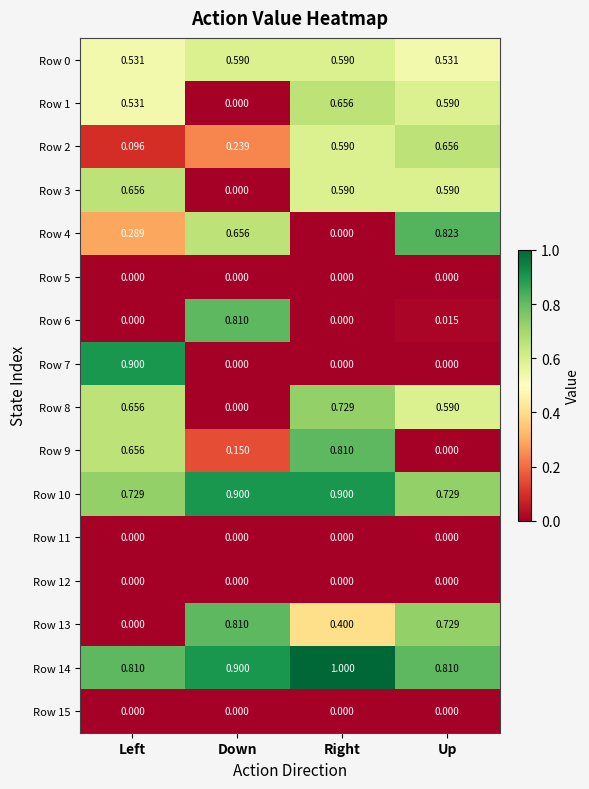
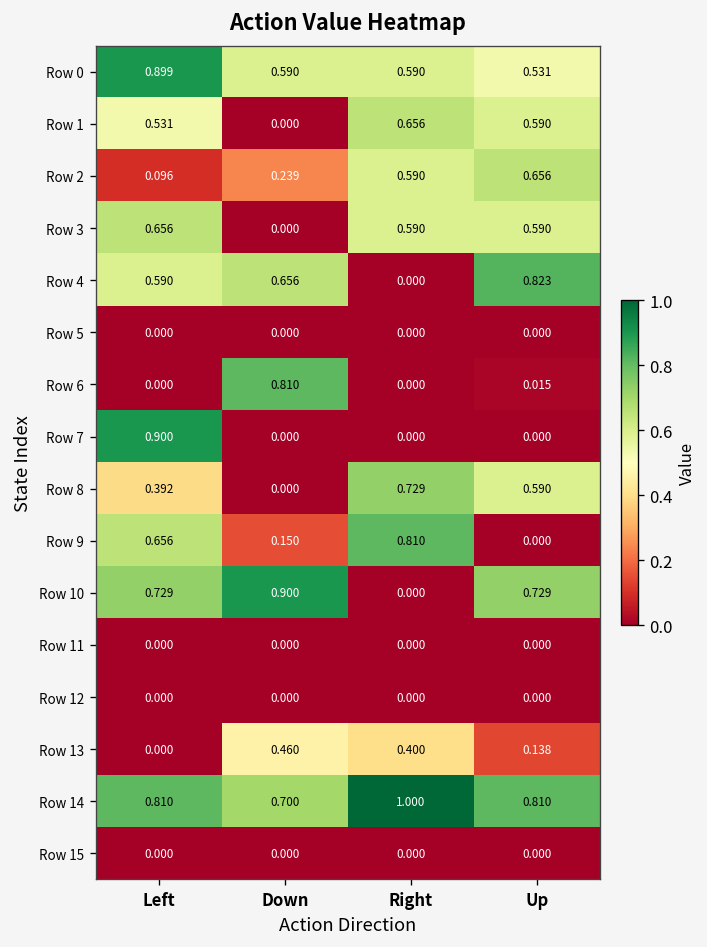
  {
    "Row 0": {
-     "Left": 0.531,
+     "Left": 0.899,
      "Down": 0.590,
      "Right": 0.590,
      "Up": 0.531
    },
    "Row 1": {
      "Left": 0.531,
      "Down": 0.000,
      "Right": 0.656,
      "Up": 0.590
    },
    "Row 2": {
      "Left": 0.096,
      "Down": 0.239,
      "Right": 0.590,
      "Up": 0.656
    },
    "Row 3": {
      "Left": 0.656,
      "Down": 0.000,
      "Right": 0.590,
      "Up": 0.590
    },
    "Row 4": {
-     "Left": 0.289,
+     "Left": 0.590,
      "Down": 0.656,
      "Right": 0.000,
      "Up": 0.823
    },
    "Row 5": {
      "Left": 0.000,
      "Down": 0.000,
      "Right": 0.000,
      "Up": 0.000
    },
    "Row 6": {
      "Left": 0.000,
      "Down": 0.810,
      "Right": 0.000,
      "Up": 0.015
    },
    "Row 7": {
      "Left": 0.900,
      "Down": 0.000,
      "Right": 0.000,
      "Up": 0.000
    },
    "Row 8": {
-     "Left": 0.656,
+     "Left": 0.392,
      "Down": 0.000,
      "Right": 0.729,
      "Up": 0.590
    },
    "Row 9": {
      "Left": 0.656,
      "Down": 0.150,
      "Right": 0.810,
      "Up": 0.000
    },
    "Row 10": {
      "Left": 0.729,
      "Down": 0.900,
-     "Right": 0.900,
+     "Right": 0.000,
      "Up": 0.729
    },
    "Row 11": {
      "Left": 0.000,
      "Down": 0.000,
      "Right": 0.000,
      "Up": 0.000
    },
    "Row 12": {
      "Left": 0.000,
      "Down": 0.000,
      "Right": 0.000,
      "Up": 0.000
    },
    "Row 13": {
      "Left": 0.000,
-     "Down": 0.810,
+     "Down": 0.460,
      "Right": 0.400,
-     "Up": 0.729
+     "Up": 0.138
    },
    "Row 14": {
      "Left": 0.810,
-     "Down": 0.900,
+     "Down": 0.700,
      "Right": 1.000,
      "Up": 0.810
    },
    "Row 15": {
      "Left": 0.000,
      "Down": 0.000,
      "Right": 0.000,
      "Up": 0.000
    }
  }
